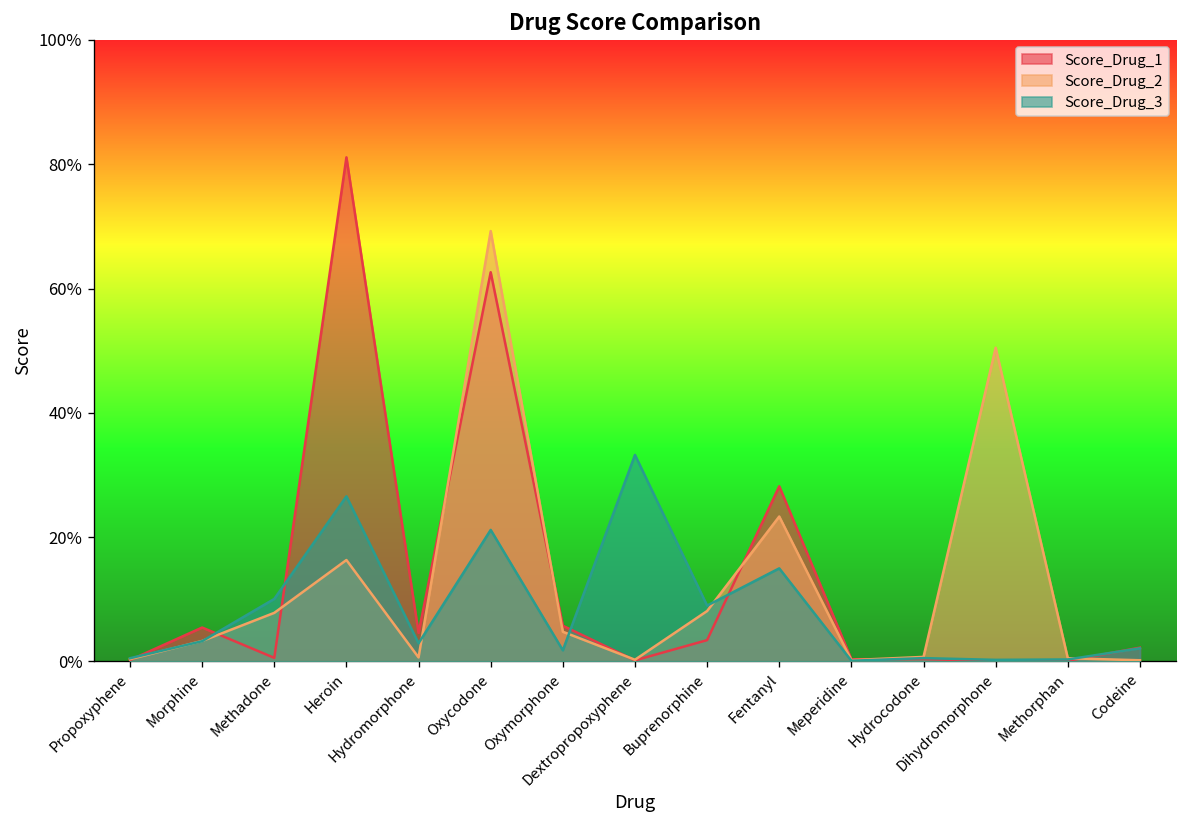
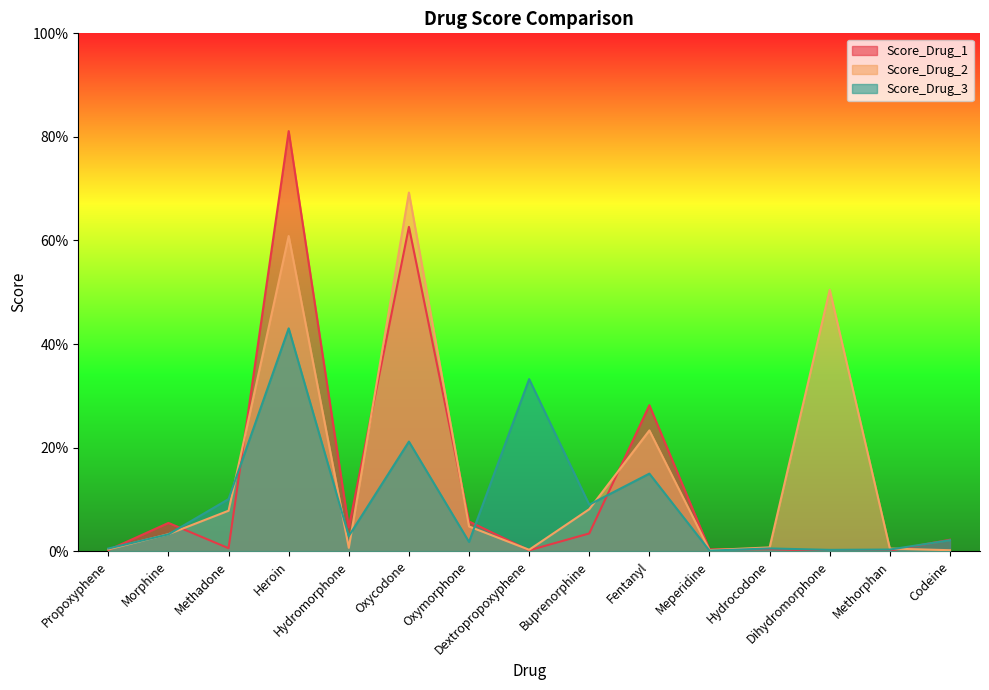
  {
    "Score_Drug_1": {
      "Morphine": "5%",
      "Methadone": "1%",
      "Heroin": "81%",
      "Hydromorphone": "5%",
      "Oxycodone": "63%",
      "Oxymorphone": "6%",
      "Buprenorphine": "3%",
      "Fentanyl": "28%"
    },
    "Score_Drug_2": {
      "Methadone": "8%",
-     "Heroin": "16%",
+     "Heroin": "61%",
      "Hydromorphone": "1%",
      "Oxycodone": "69%",
      "Oxymorphone": "5%",
      "Buprenorphine": "8%",
      "Fentanyl": "23%",
      "Dihydromorphone": "50%",
      "Codeine": "0%"
    },
    "Score_Drug_3": {
      "Methadone": "10%",
-     "Heroin": "27%",
+     "Heroin": "43%",
      "Hydromorphone": "3%",
      "Oxycodone": "21%",
      "Oxymorphone": "2%",
      "Dextropropoxyphene": "33%",
      "Buprenorphine": "9%",
      "Fentanyl": "15%"
    }
  }
